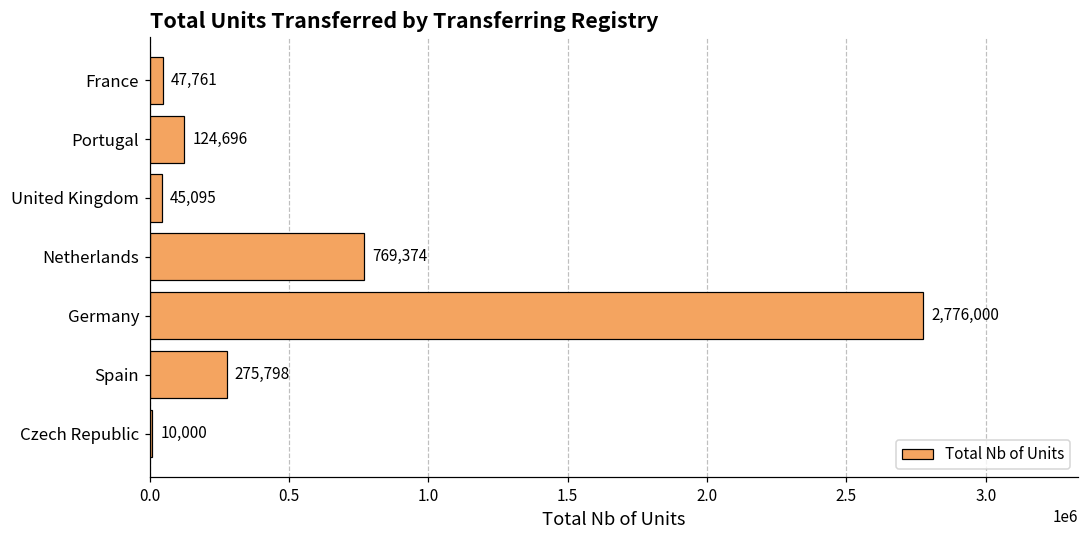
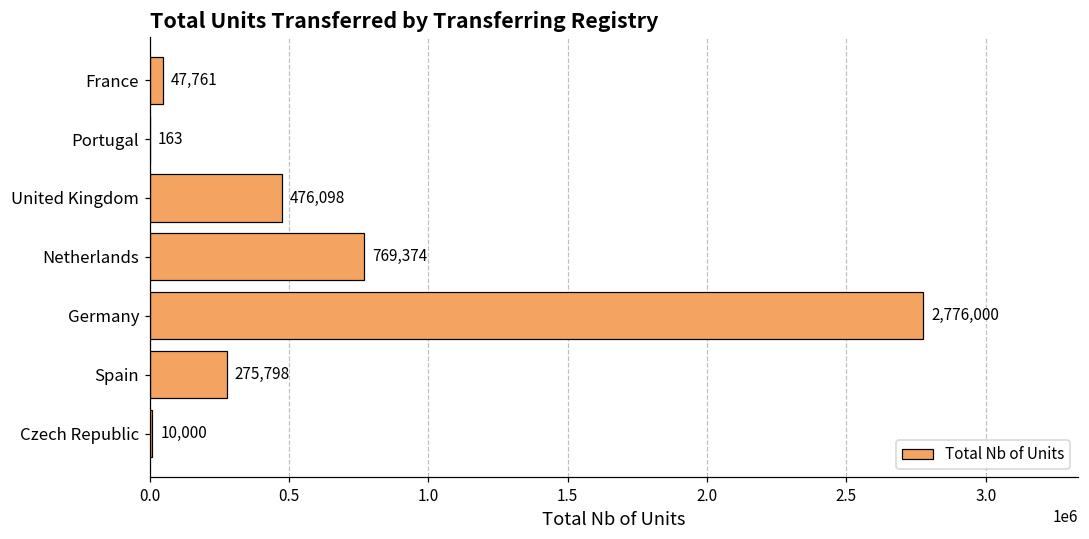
  {
    "France": "47,761",
-   "Portugal": "124,696",
-   "United Kingdom": "45,095",
+   "Portugal": "163",
+   "United Kingdom": "476,098",
    "Netherlands": "769,374",
    "Germany": "2,776,000",
    "Spain": "275,798",
    "Czech Republic": "10,000"
  }
